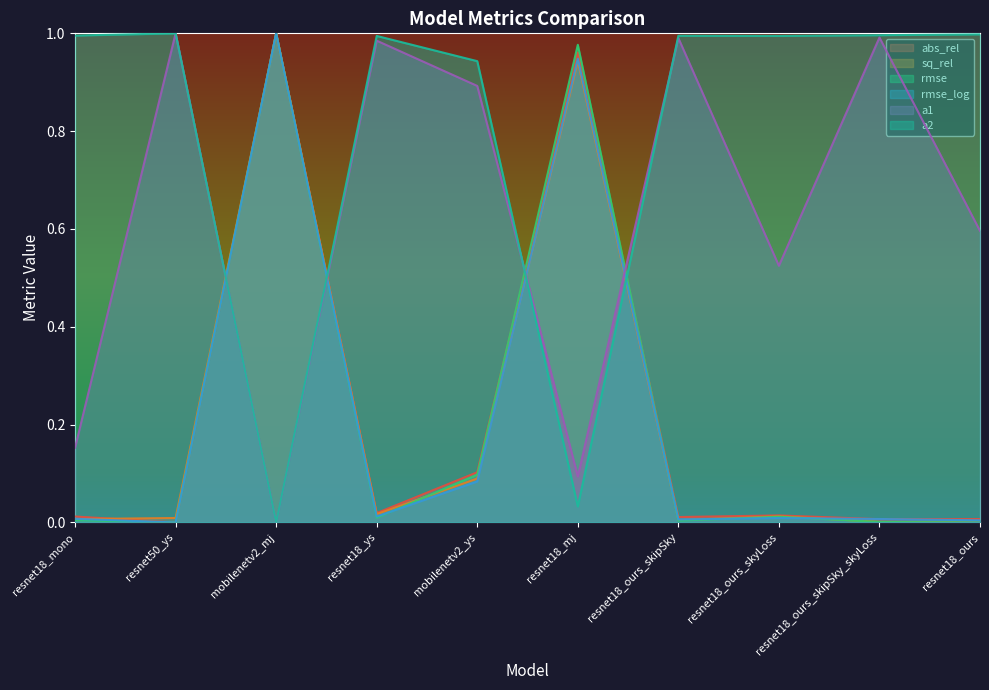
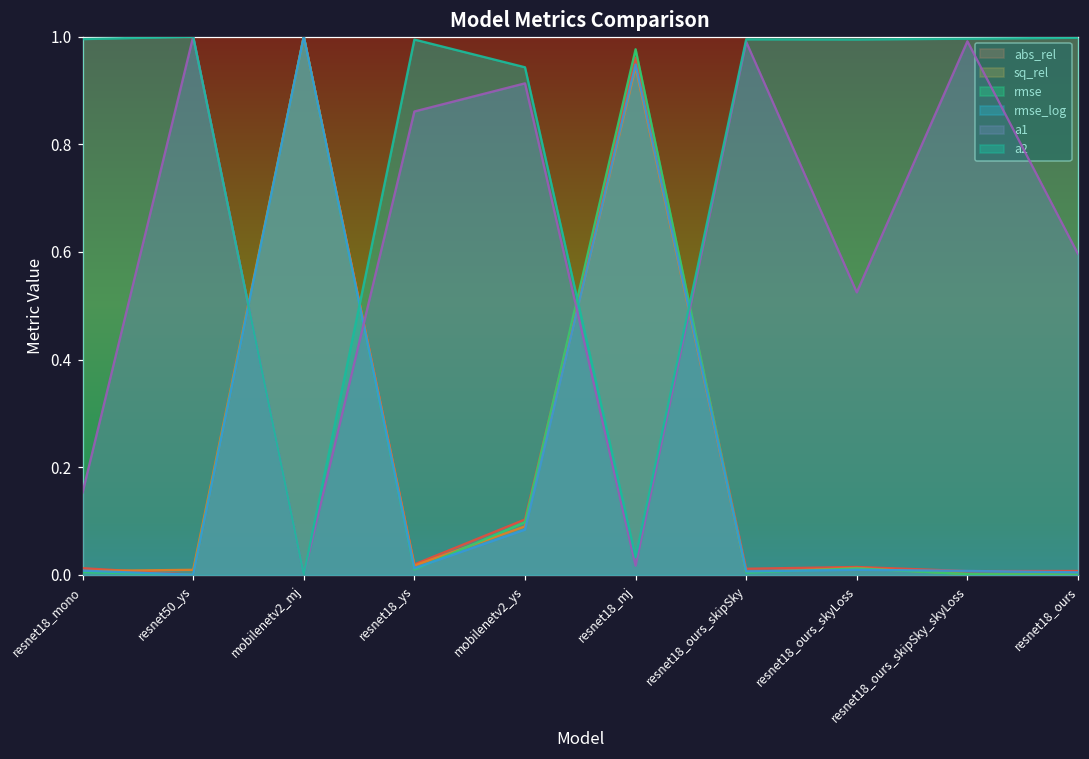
  {
    "a1": {
      "resnet18_mono": 0.15,
-     "resnet18_ys": 0.99,
-     "mobilenetv2_ys": 0.89,
-     "resnet18_mj": 0.09,
+     "resnet18_ys": 0.86,
+     "mobilenetv2_ys": 0.91,
+     "resnet18_mj": 0.02,
      "resnet18_ours_skyLoss": 0.52,
      "resnet18_ours": 0.60
    }
  }
